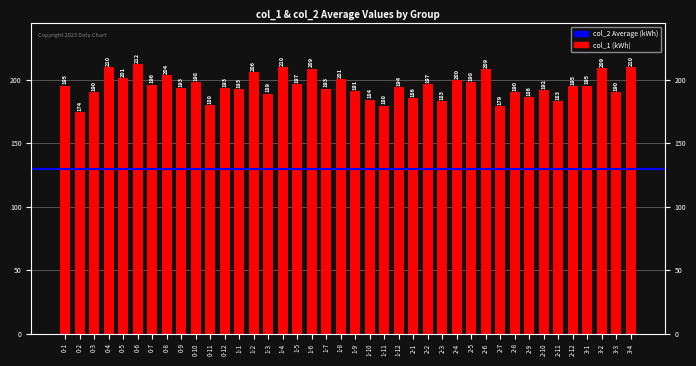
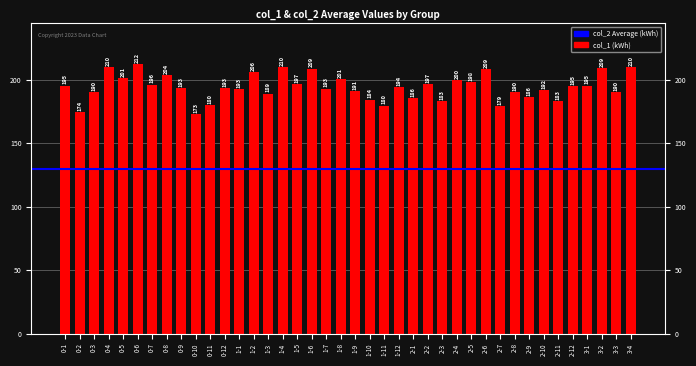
  {
    "0-1": 195,
    "0-2": 174,
    "0-3": 190,
    "0-4": 210,
    "0-5": 201,
    "0-6": 212,
    "0-7": 196,
    "0-8": 204,
    "0-9": 193,
-   "0-10": 198,
+   "0-10": 173,
    "0-11": 180,
    "0-12": 193,
    "1-1": 193,
    "1-2": 206,
    "1-3": 189,
    "1-4": 210,
    "1-5": 197,
    "1-6": 209,
    "1-7": 193,
    "1-8": 201,
    "1-9": 191,
    "1-10": 184,
    "1-11": 180,
    "1-12": 194,
    "2-1": 186,
    "2-2": 197,
    "2-3": 183,
    "2-4": 200,
    "2-5": 198,
    "2-6": 209,
    "2-7": 179,
    "2-8": 190,
    "2-9": 186,
    "2-10": 192,
    "2-11": 183,
    "2-12": 195,
    "3-1": 195,
    "3-2": 209,
    "3-3": 190,
    "3-4": 210
  }
